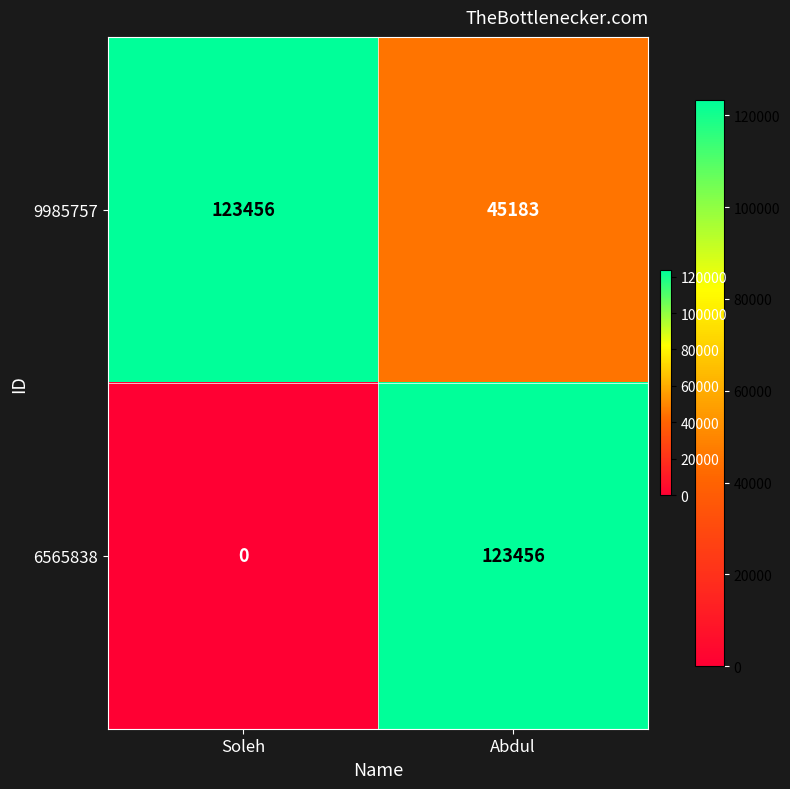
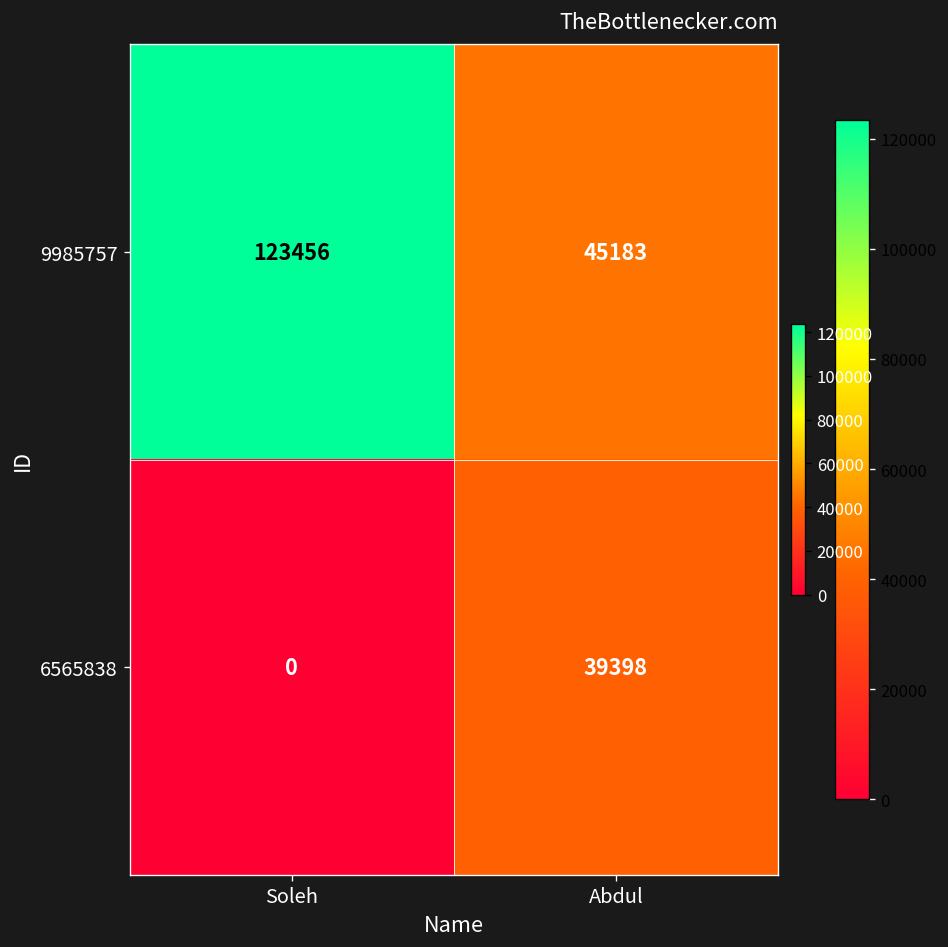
  {
    "9985757": {
      "Soleh": 123456,
      "Abdul": 45183
    },
    "6565838": {
      "Soleh": 0,
-     "Abdul": 123456
+     "Abdul": 39398
    }
  }
